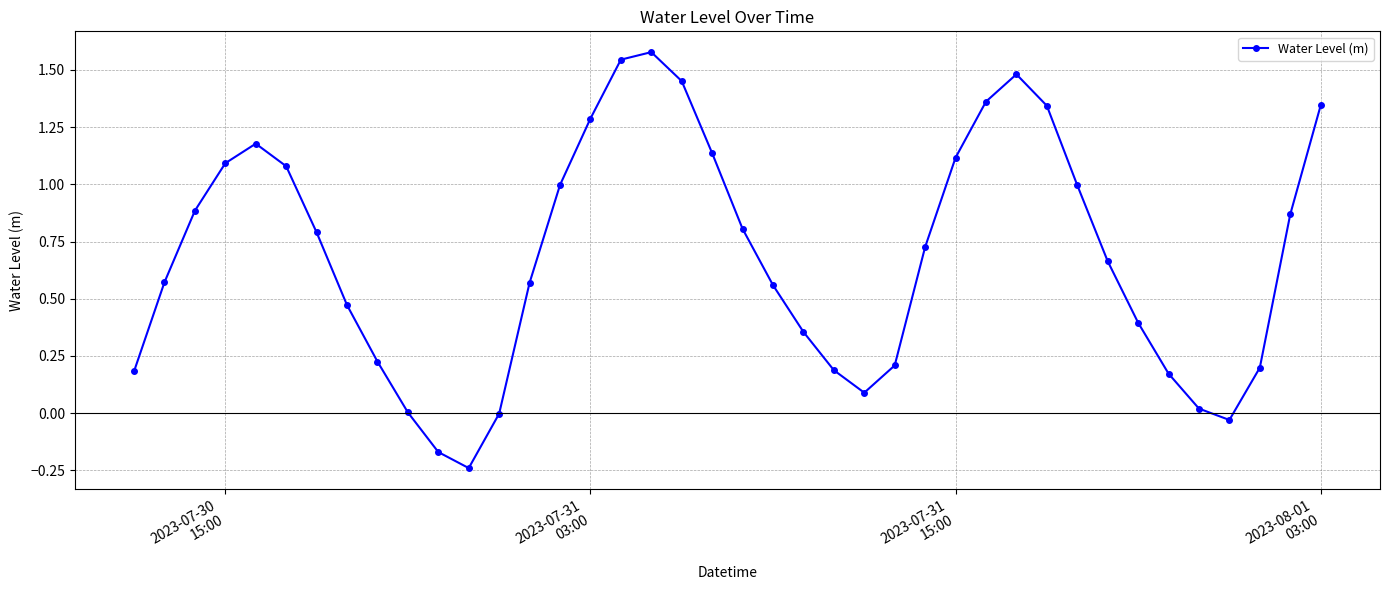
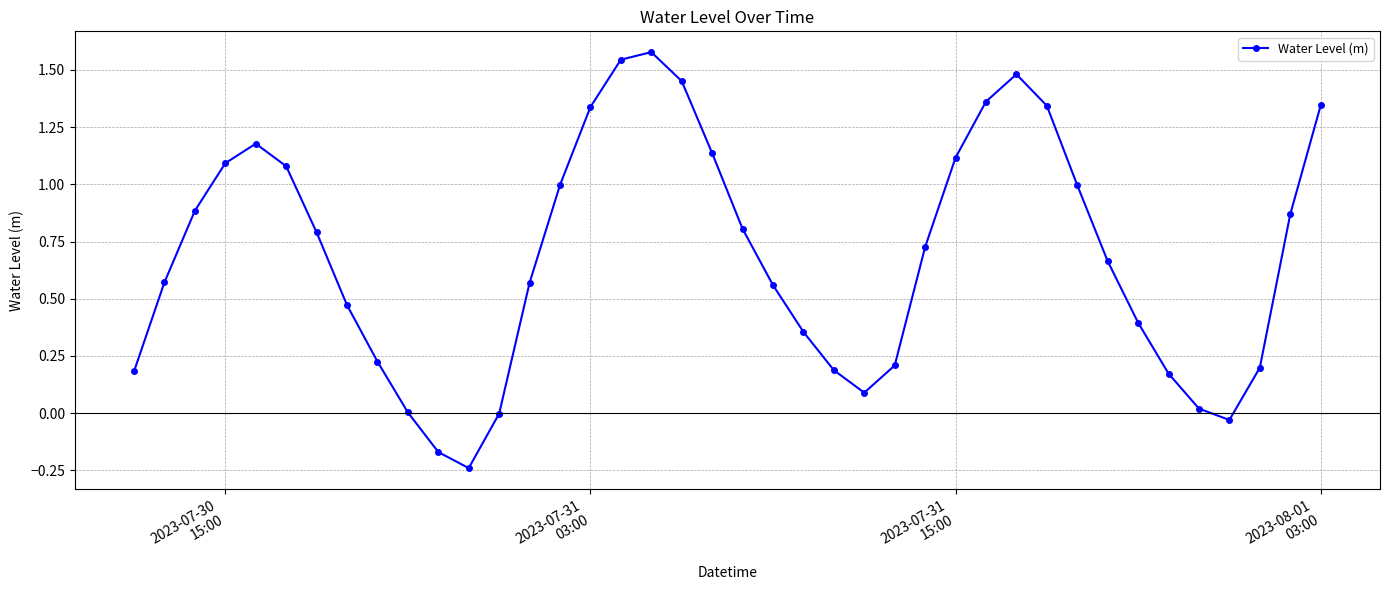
  {
    "2023-07-30 15:00": 1.09,
-   "2023-07-31 03:00": 1.29,
+   "2023-07-31 03:00": 1.34,
    "2023-07-31 15:00": 1.12,
    "2023-08-01 03:00": 1.34
  }
